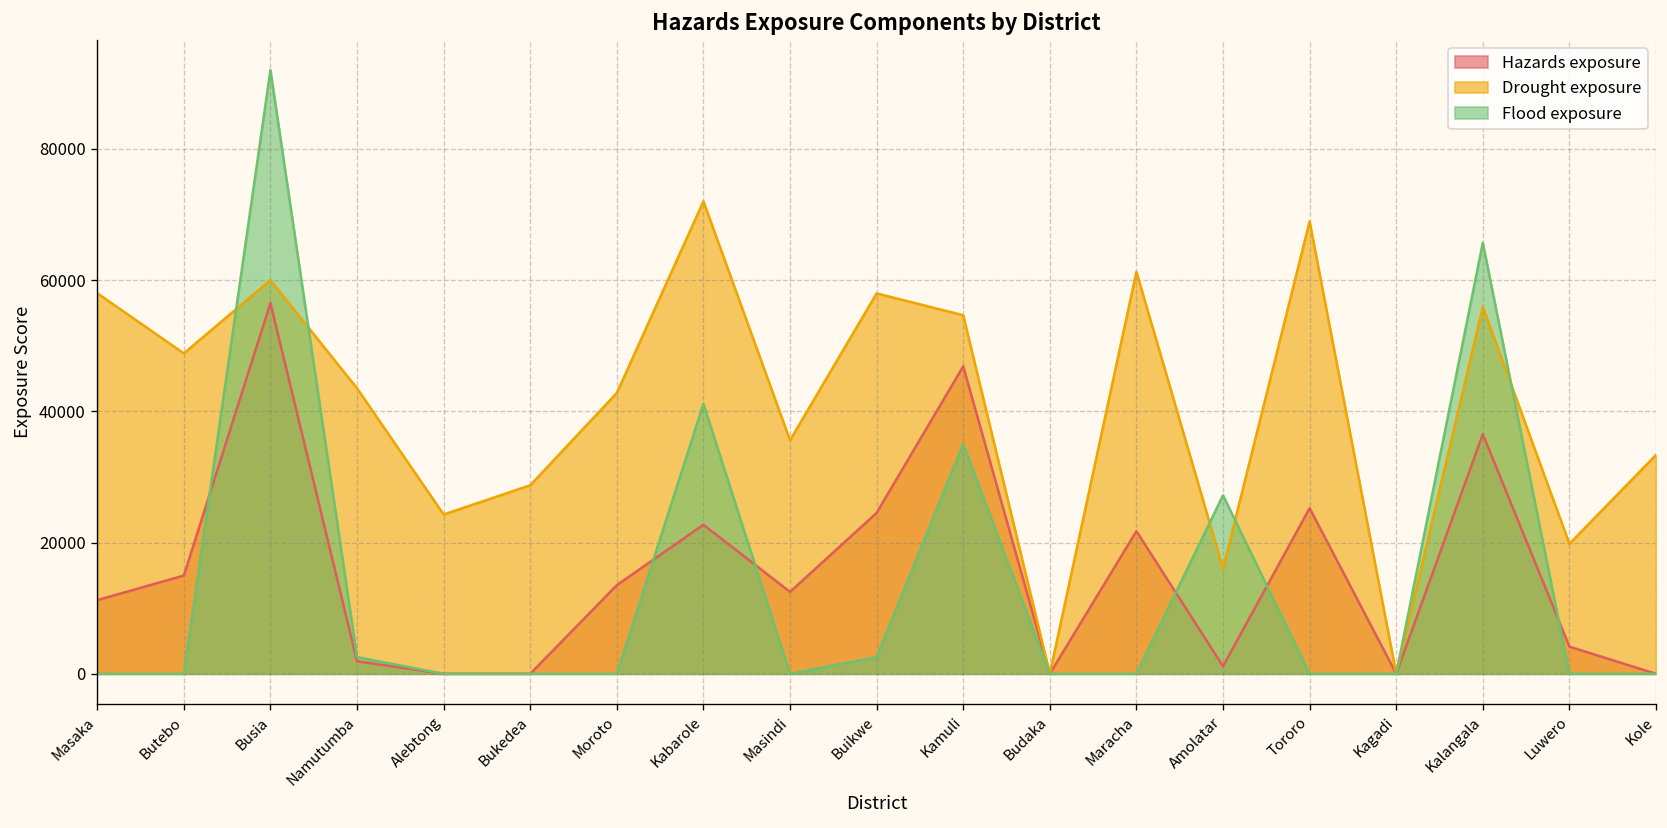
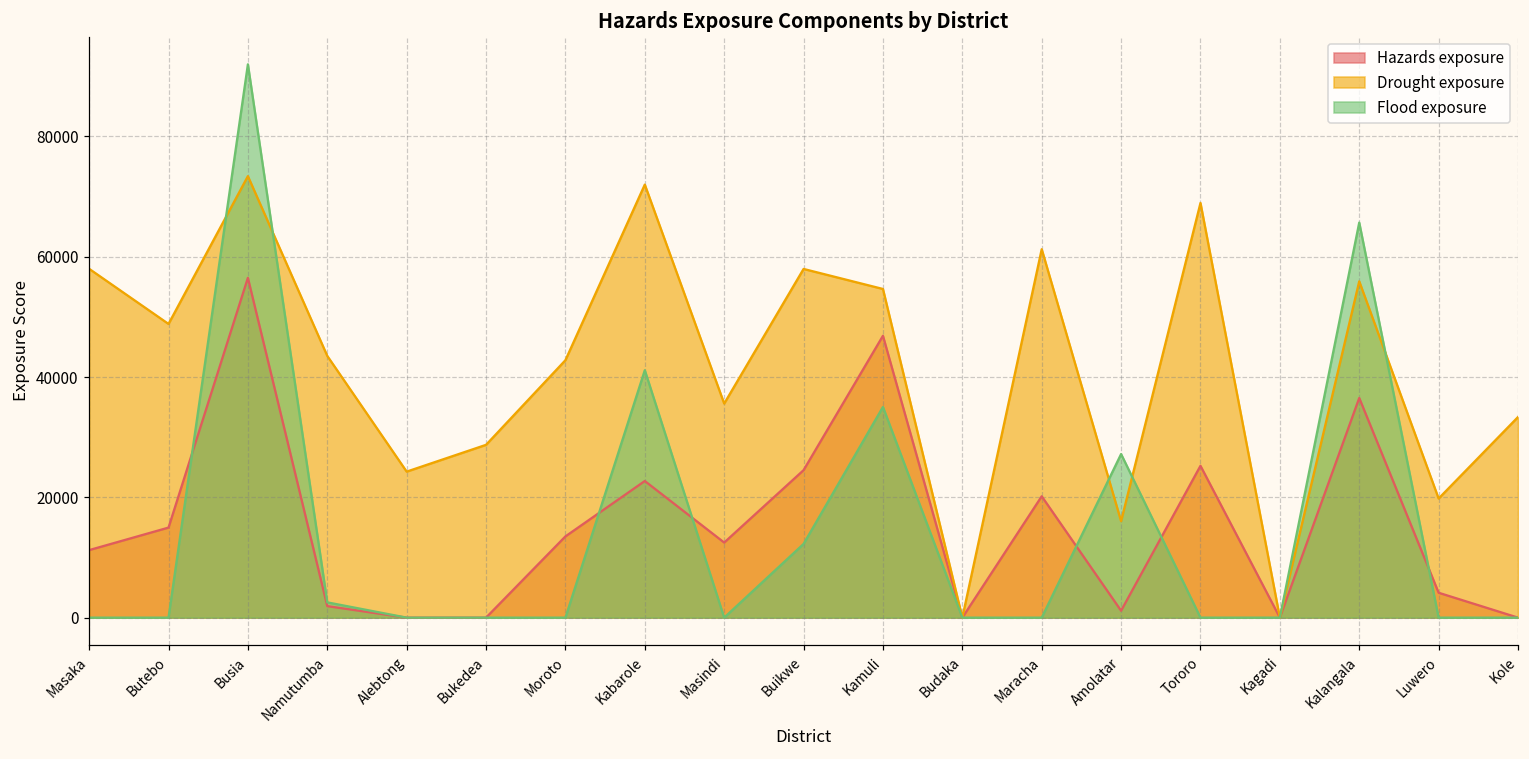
  {
    "Hazards exposure": {
      "Masaka": 11000,
      "Butebo": 15000,
      "Busia": 56000,
      "Namutumba": 2000,
      "Moroto": 14000,
      "Kabarole": 23000,
      "Masindi": 12000,
      "Buikwe": 25000,
      "Kamuli": 47000,
-     "Maracha": 22000,
+     "Maracha": 20000,
      "Amolatar": 1000,
      "Tororo": 25000,
      "Kalangala": 37000,
      "Luwero": 4000
    },
    "Drought exposure": {
      "Masaka": 58000,
      "Butebo": 49000,
-     "Busia": 60000,
+     "Busia": 73000,
      "Namutumba": 44000,
      "Alebtong": 24000,
      "Bukedea": 29000,
      "Moroto": 43000,
      "Kabarole": 72000,
      "Masindi": 36000,
      "Buikwe": 58000,
      "Kamuli": 55000,
      "Maracha": 61000,
      "Amolatar": 16000,
      "Tororo": 69000,
      "Kalangala": 56000,
      "Luwero": 20000,
      "Kole": 33000
    },
    "Flood exposure": {
      "Masaka": 0,
      "Butebo": 0,
      "Busia": 92000,
      "Namutumba": 3000,
      "Moroto": 0,
      "Kabarole": 41000,
      "Masindi": 0,
-     "Buikwe": 3000,
+     "Buikwe": 12000,
      "Kamuli": 35000,
      "Maracha": 0,
      "Amolatar": 27000,
      "Tororo": 0,
      "Kalangala": 66000,
      "Luwero": 0
    }
  }
